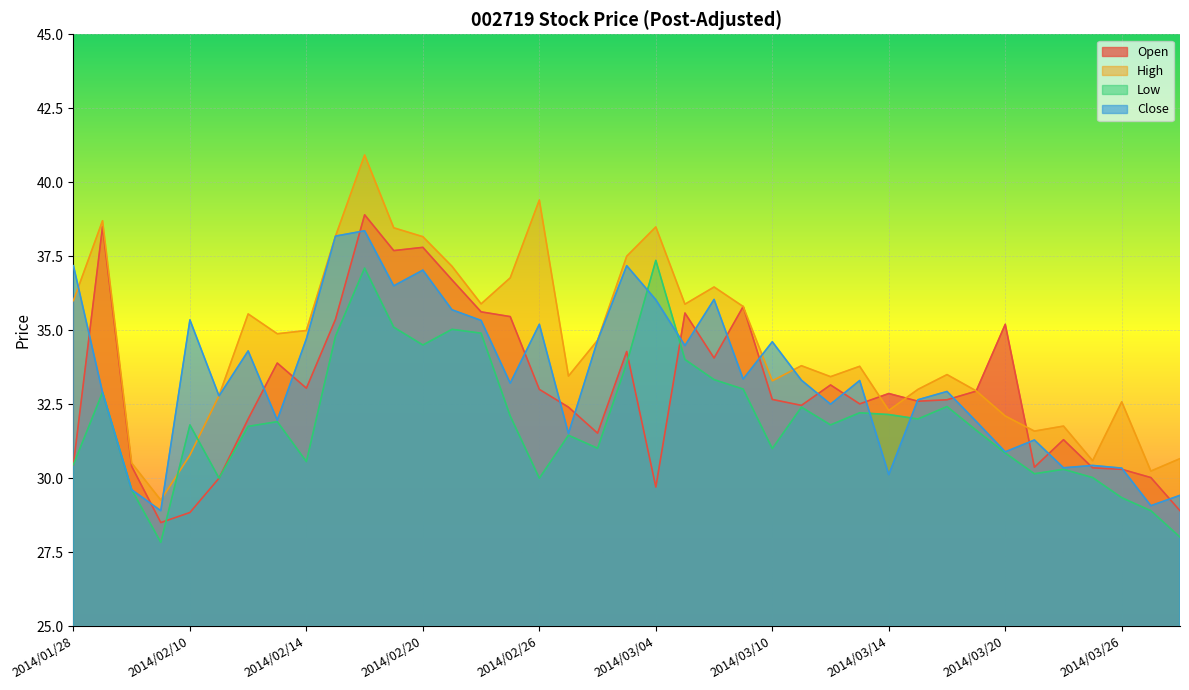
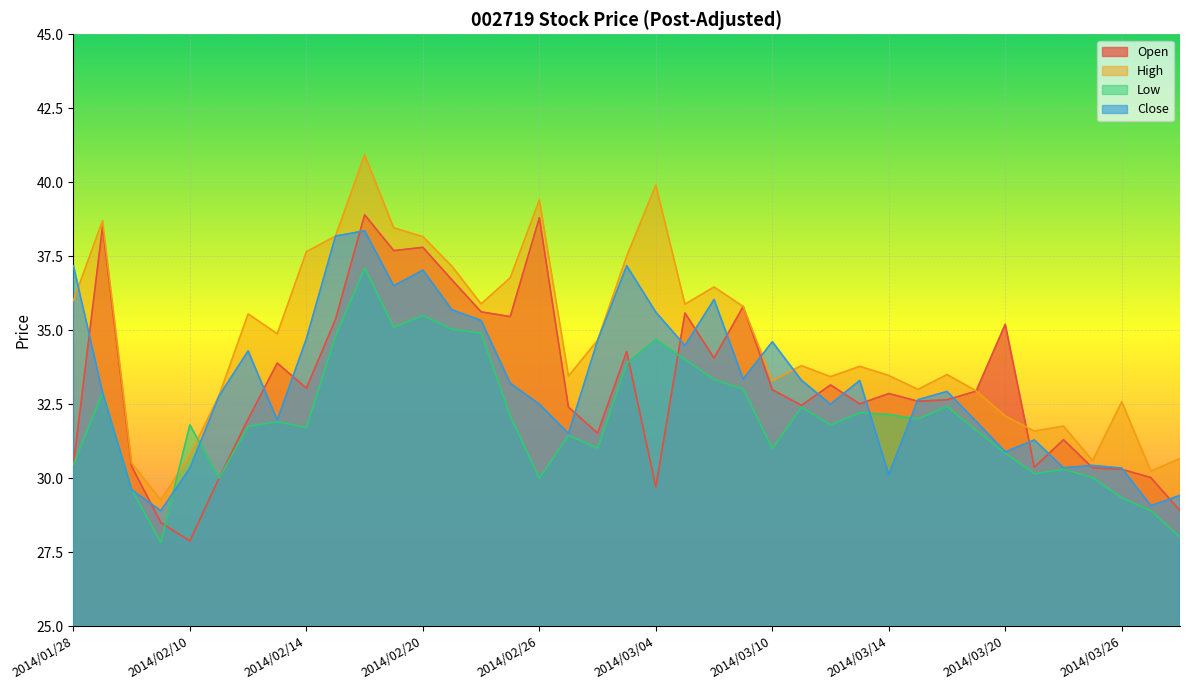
  {
    "Open": {
-     "2014/02/10": 28.8,
+     "2014/02/10": 27.9,
      "2014/02/14": 33.0,
      "2014/02/20": 37.8,
-     "2014/02/26": 33.0,
+     "2014/02/26": 38.8,
      "2014/03/04": 29.7,
-     "2014/03/10": 32.7,
+     "2014/03/10": 33.0,
      "2014/03/14": 32.9,
      "2014/03/20": 35.2
    },
    "High": {
      "2014/01/28": 36.0,
      "2014/02/10": 30.8,
-     "2014/02/14": 35.0,
+     "2014/02/14": 37.7,
      "2014/02/20": 38.2,
      "2014/02/26": 39.4,
-     "2014/03/04": 38.5,
+     "2014/03/04": 39.9,
      "2014/03/10": 33.3,
-     "2014/03/14": 32.3,
+     "2014/03/14": 33.5,
      "2014/03/20": 32.1,
      "2014/03/26": 32.6
    },
    "Low": {
      "2014/02/10": 31.8,
-     "2014/02/14": 30.6,
-     "2014/02/20": 34.5,
+     "2014/02/14": 31.7,
+     "2014/02/20": 35.5,
      "2014/02/26": 30.0,
-     "2014/03/04": 37.4,
+     "2014/03/04": 34.7,
      "2014/03/10": 31.0,
      "2014/03/14": 32.2,
      "2014/03/26": 29.3
    },
    "Close": {
      "2014/01/28": 37.2,
-     "2014/02/10": 35.4,
+     "2014/02/10": 30.3,
      "2014/02/14": 34.7,
      "2014/02/20": 37.0,
-     "2014/02/26": 35.2,
-     "2014/03/04": 36.0,
+     "2014/02/26": 32.5,
+     "2014/03/04": 35.6,
      "2014/03/10": 34.6,
      "2014/03/14": 30.1
    }
  }
